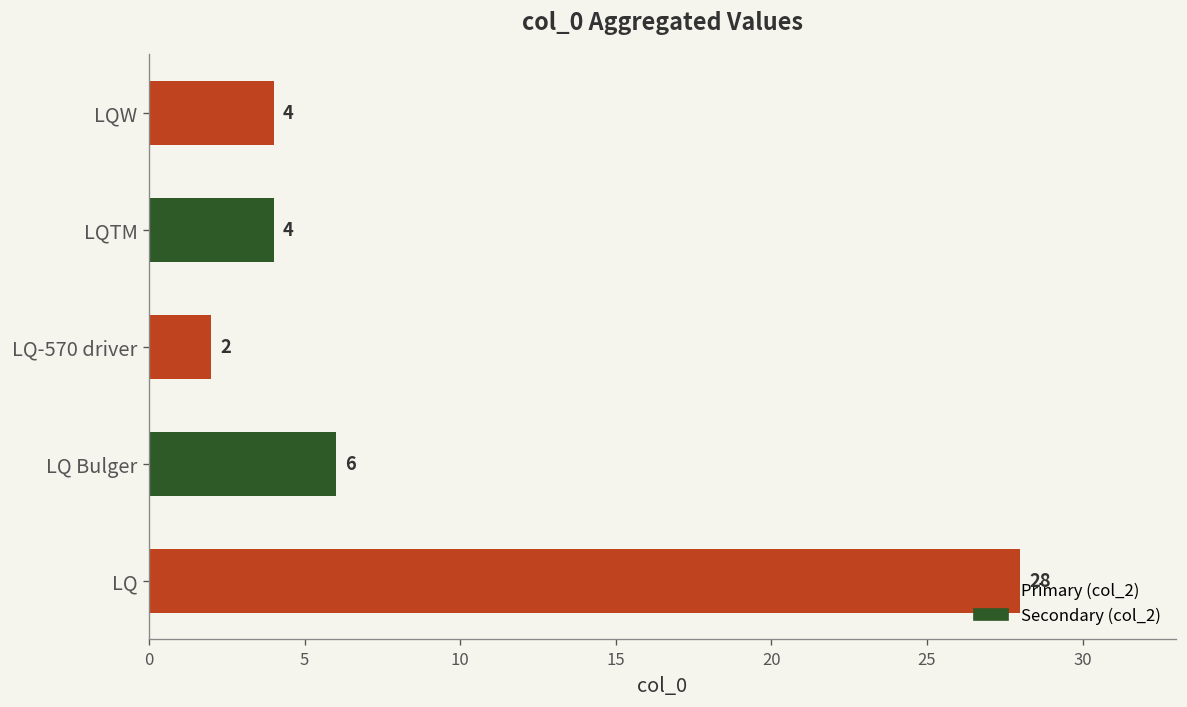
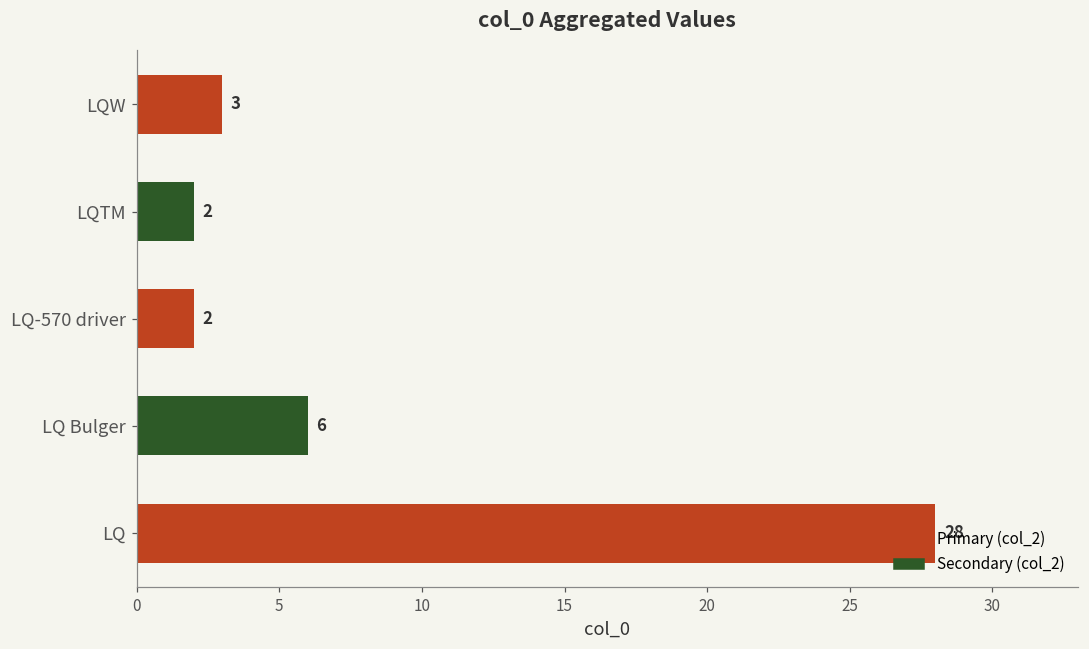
  {
-   "LQW": 4,
-   "LQTM": 4,
+   "LQW": 3,
+   "LQTM": 2,
    "LQ-570 driver": 2,
    "LQ Bulger": 6,
    "LQ": 28
  }
